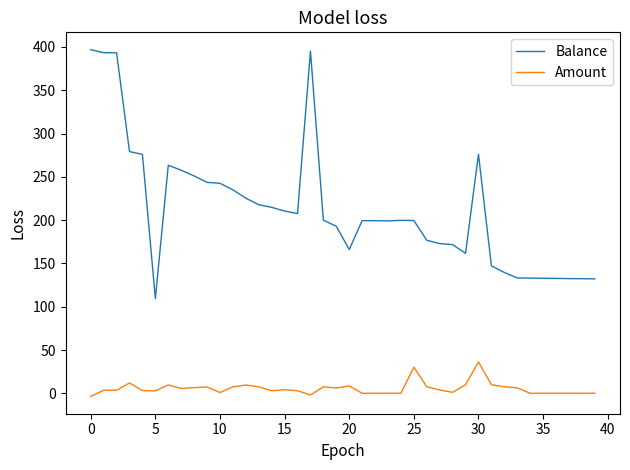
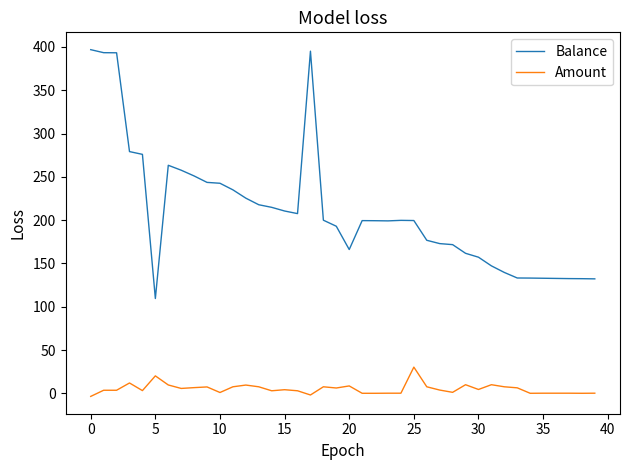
  {
    "Balance": {
      "0": 400,
      "5": 110,
      "10": 240,
      "15": 210,
      "20": 170,
      "25": 200,
-     "30": 280,
+     "30": 160,
      "35": 130
    },
    "Amount": {
      "0": 0,
-     "5": 0,
+     "5": 20,
      "10": 0,
      "15": 0,
      "20": 10,
      "25": 30,
-     "30": 40,
+     "30": 0,
      "35": 0
    }
  }
